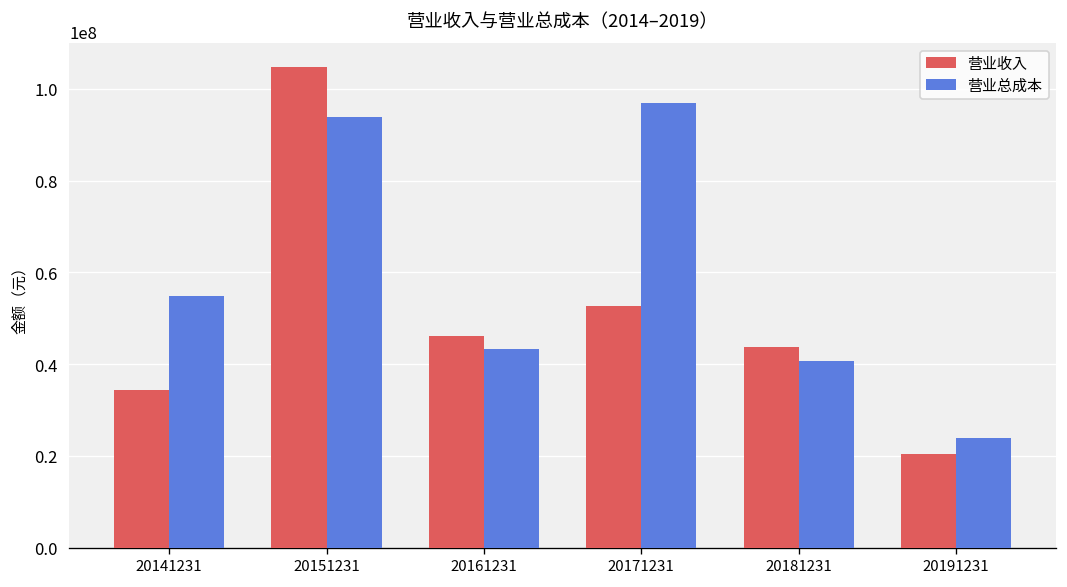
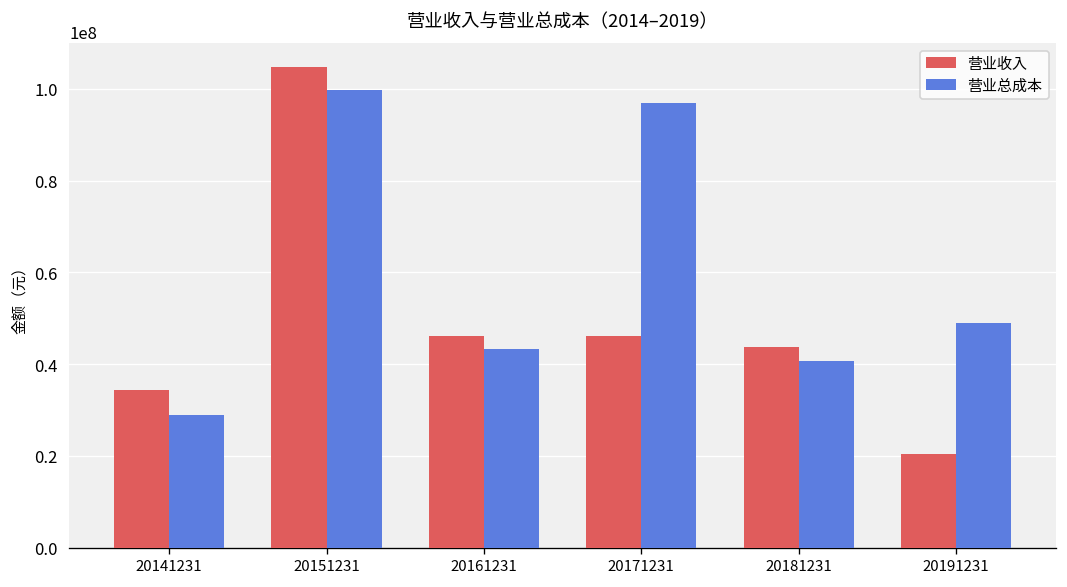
  {
    "营业收入": {
      "20141231": 34000000,
      "20151231": 105000000,
      "20161231": 46000000,
-     "20171231": 53000000,
+     "20171231": 46000000,
      "20181231": 44000000,
      "20191231": 20000000
    },
    "营业总成本": {
-     "20141231": 55000000,
-     "20151231": 94000000,
+     "20141231": 29000000,
+     "20151231": 100000000,
      "20161231": 43000000,
      "20171231": 97000000,
      "20181231": 41000000,
-     "20191231": 24000000
+     "20191231": 49000000
    }
  }
